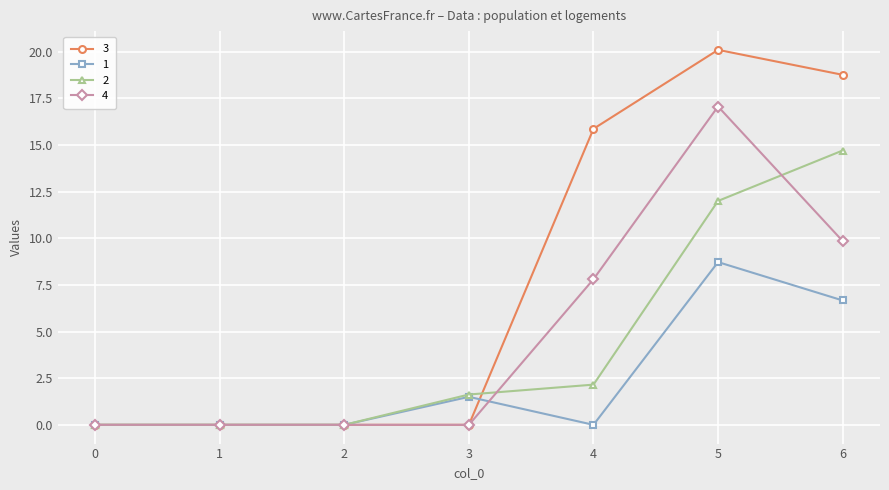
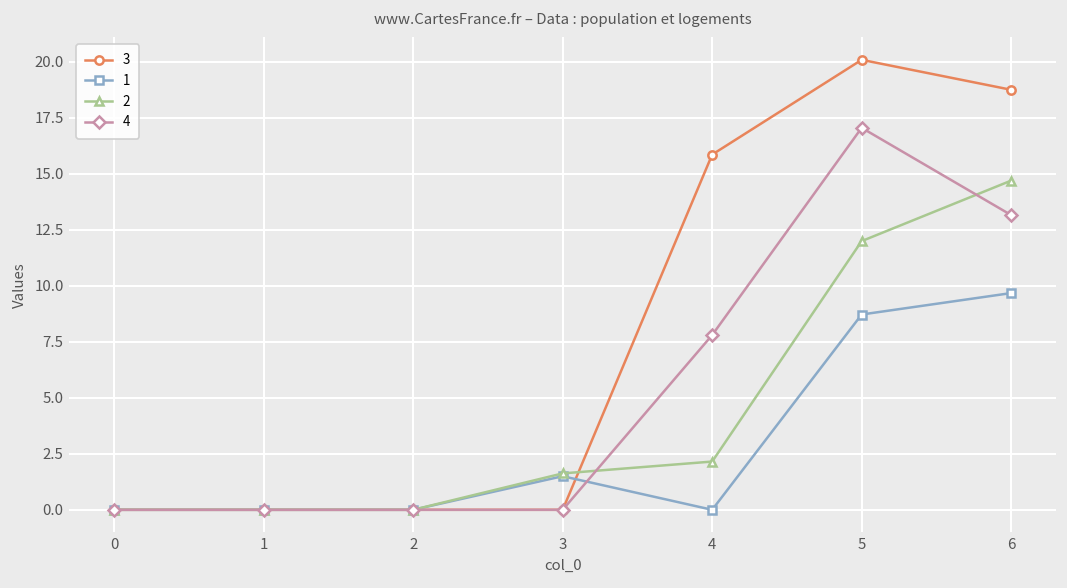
  {
    "3": {
      "4": 15.9,
      "5": 20.1,
      "6": 18.8
    },
    "1": {
      "4": 0.0,
      "5": 8.7,
-     "6": 6.7
+     "6": 9.7
    },
    "2": {
      "4": 2.2,
      "5": 12.0,
      "6": 14.7
    },
    "4": {
      "4": 7.8,
      "5": 17.1,
-     "6": 9.8
+     "6": 13.2
    }
  }
